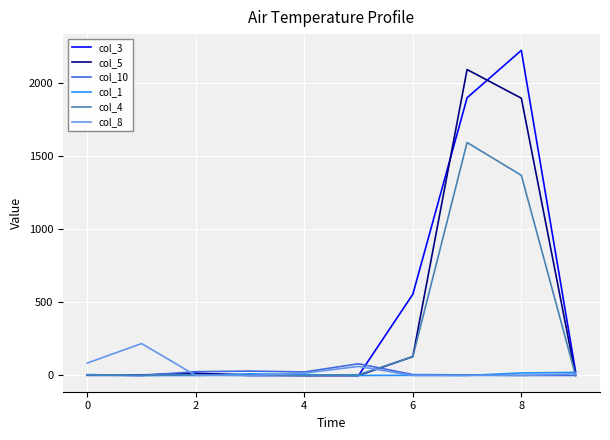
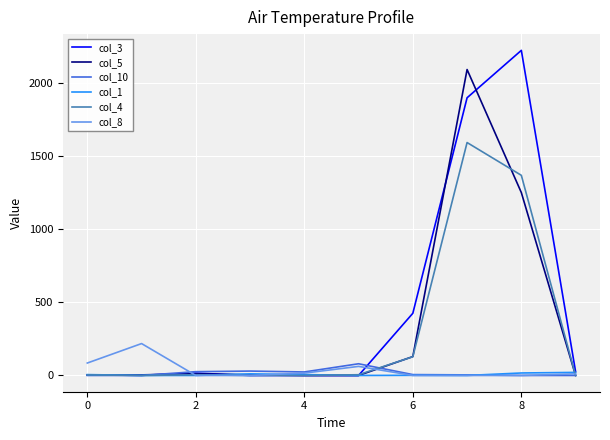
  {
    "col_3": {
-     "6": 560,
+     "6": 430,
      "8": 2220
    },
    "col_5": {
-     "8": 1900
+     "8": 1250
    }
  }
